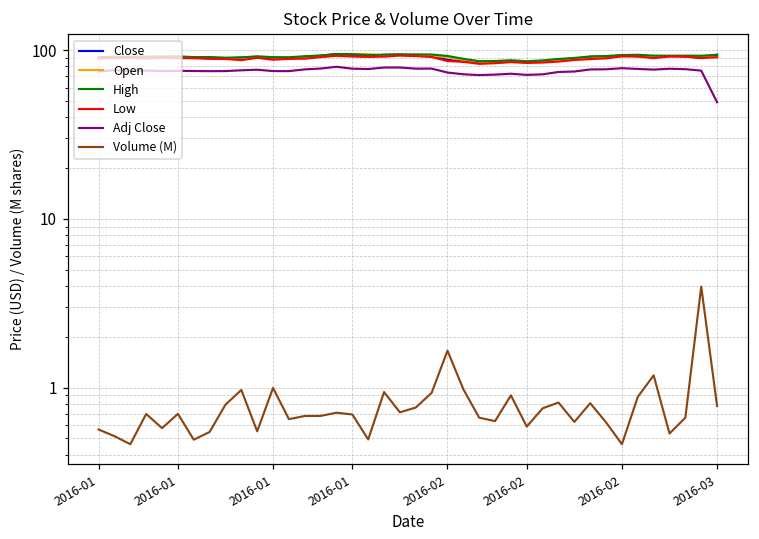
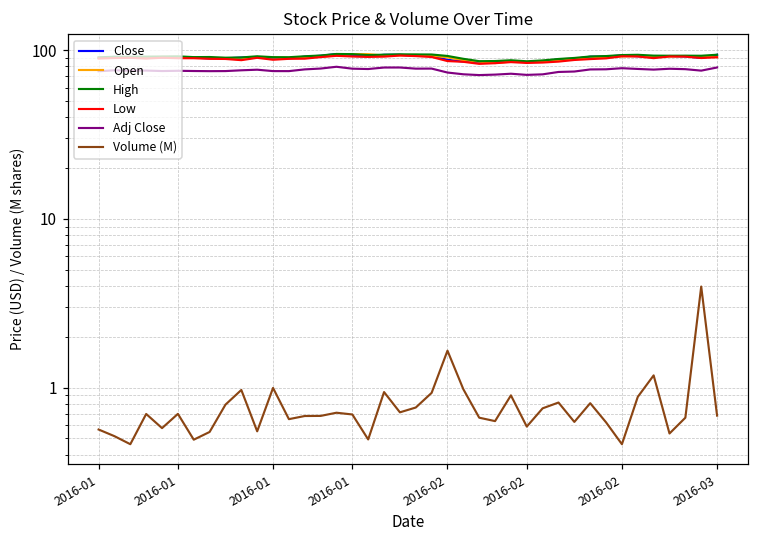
  {
    "Adj Close": {
-     "2016-03": 49
+     "2016-03": 80
    },
    "Volume (M)": {
-     "2016-03": 0.8
+     "2016-03": 0.7
    }
  }
